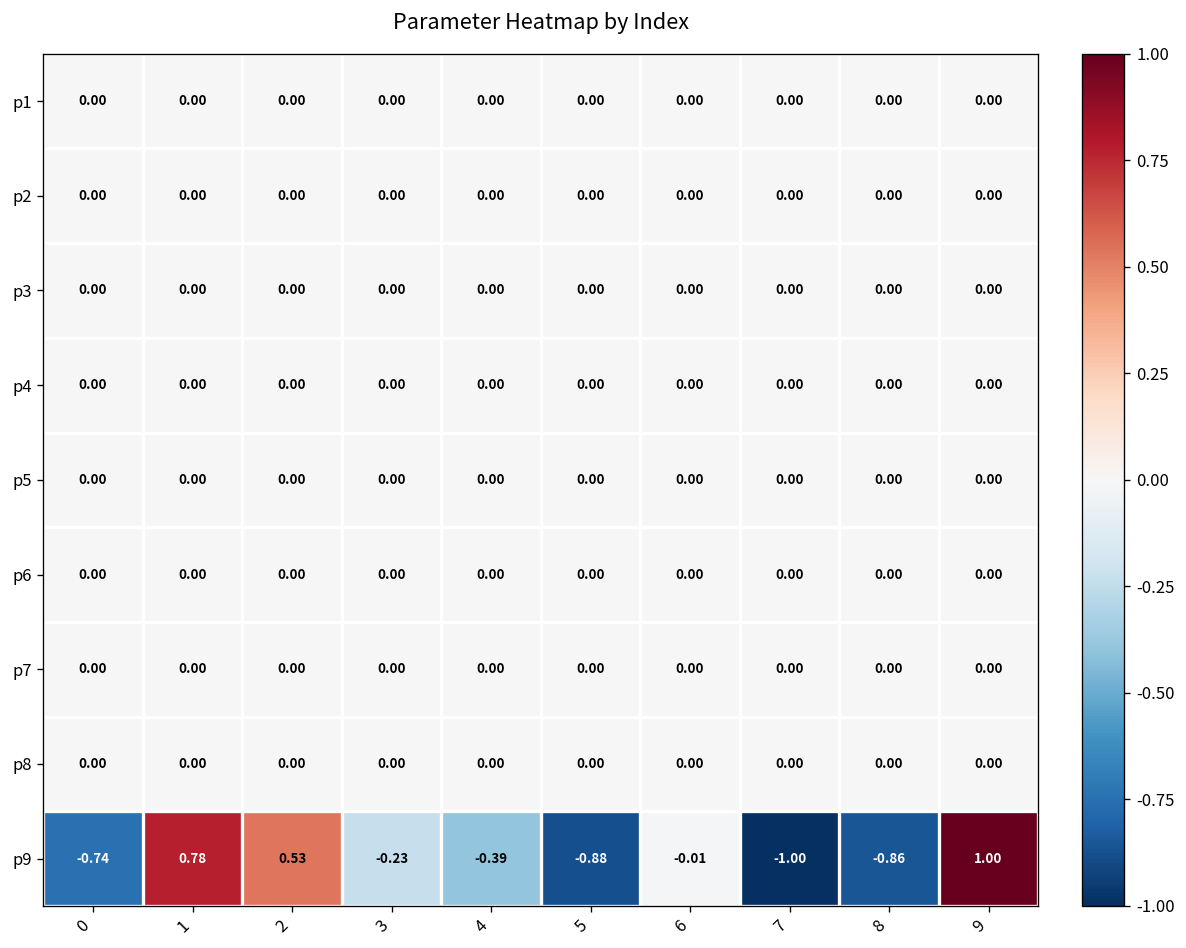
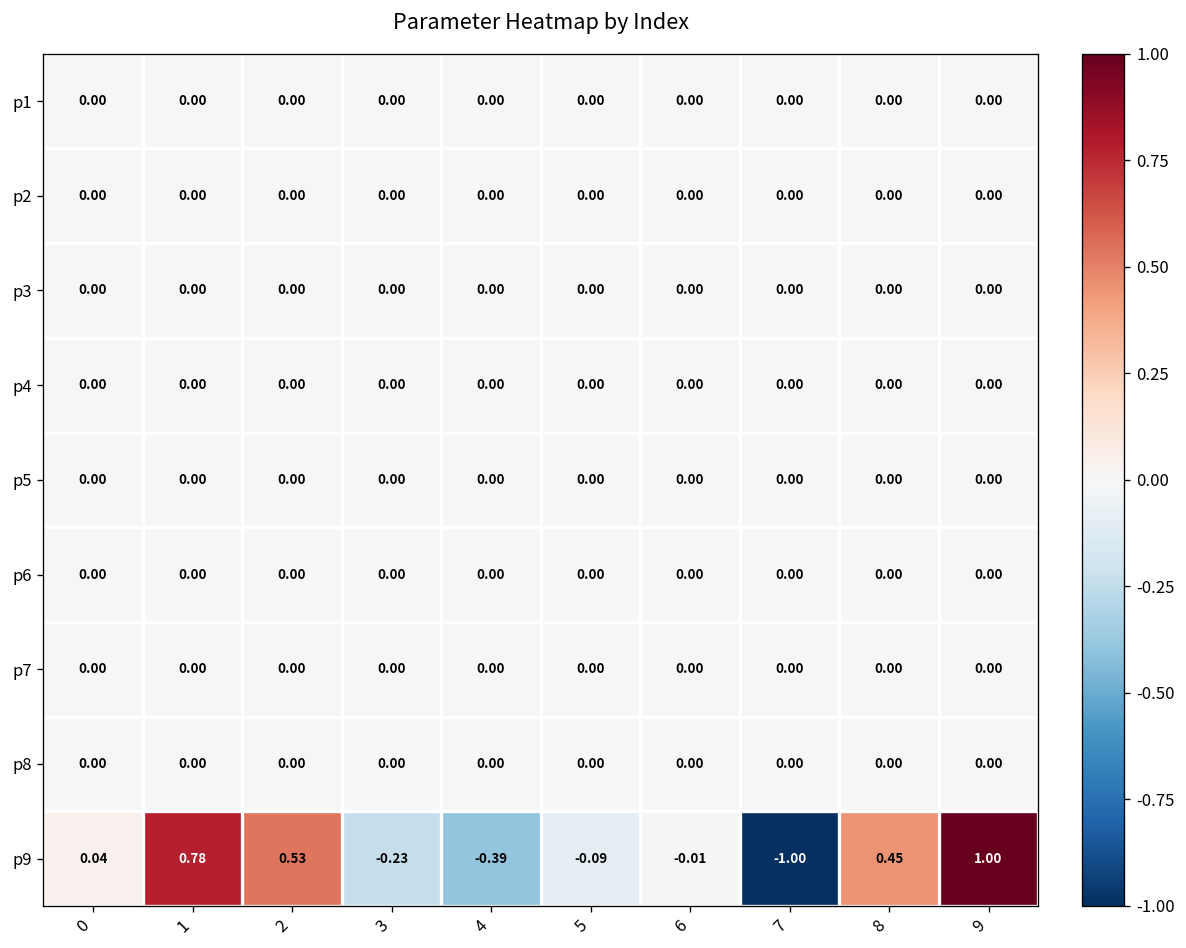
  {
    "p1": {
      "0": 0.00,
      "1": 0.00,
      "2": 0.00,
      "3": 0.00,
      "4": 0.00,
      "5": 0.00,
      "6": 0.00,
      "7": 0.00,
      "8": 0.00,
      "9": 0.00
    },
    "p2": {
      "0": 0.00,
      "1": 0.00,
      "2": 0.00,
      "3": 0.00,
      "4": 0.00,
      "5": 0.00,
      "6": 0.00,
      "7": 0.00,
      "8": 0.00,
      "9": 0.00
    },
    "p3": {
      "0": 0.00,
      "1": 0.00,
      "2": 0.00,
      "3": 0.00,
      "4": 0.00,
      "5": 0.00,
      "6": 0.00,
      "7": 0.00,
      "8": 0.00,
      "9": 0.00
    },
    "p4": {
      "0": 0.00,
      "1": 0.00,
      "2": 0.00,
      "3": 0.00,
      "4": 0.00,
      "5": 0.00,
      "6": 0.00,
      "7": 0.00,
      "8": 0.00,
      "9": 0.00
    },
    "p5": {
      "0": 0.00,
      "1": 0.00,
      "2": 0.00,
      "3": 0.00,
      "4": 0.00,
      "5": 0.00,
      "6": 0.00,
      "7": 0.00,
      "8": 0.00,
      "9": 0.00
    },
    "p6": {
      "0": 0.00,
      "1": 0.00,
      "2": 0.00,
      "3": 0.00,
      "4": 0.00,
      "5": 0.00,
      "6": 0.00,
      "7": 0.00,
      "8": 0.00,
      "9": 0.00
    },
    "p7": {
      "0": 0.00,
      "1": 0.00,
      "2": 0.00,
      "3": 0.00,
      "4": 0.00,
      "5": 0.00,
      "6": 0.00,
      "7": 0.00,
      "8": 0.00,
      "9": 0.00
    },
    "p8": {
      "0": 0.00,
      "1": 0.00,
      "2": 0.00,
      "3": 0.00,
      "4": 0.00,
      "5": 0.00,
      "6": 0.00,
      "7": 0.00,
      "8": 0.00,
      "9": 0.00
    },
    "p9": {
-     "0": -0.74,
+     "0": 0.04,
      "1": 0.78,
      "2": 0.53,
      "3": -0.23,
      "4": -0.39,
-     "5": -0.88,
+     "5": -0.09,
      "6": -0.01,
      "7": -1.00,
-     "8": -0.86,
+     "8": 0.45,
      "9": 1.00
    }
  }
